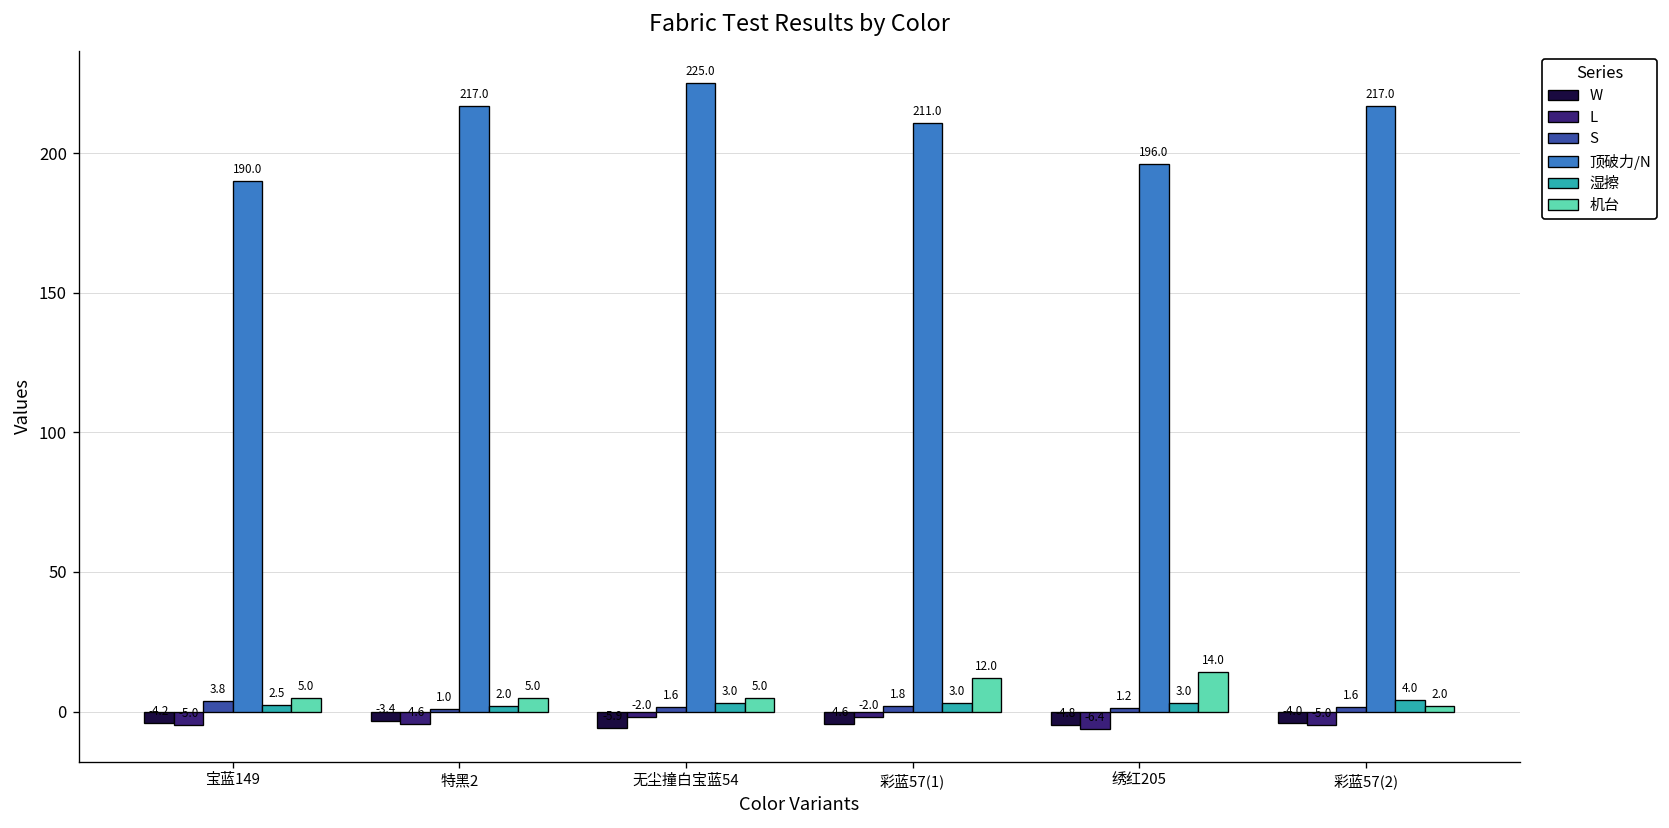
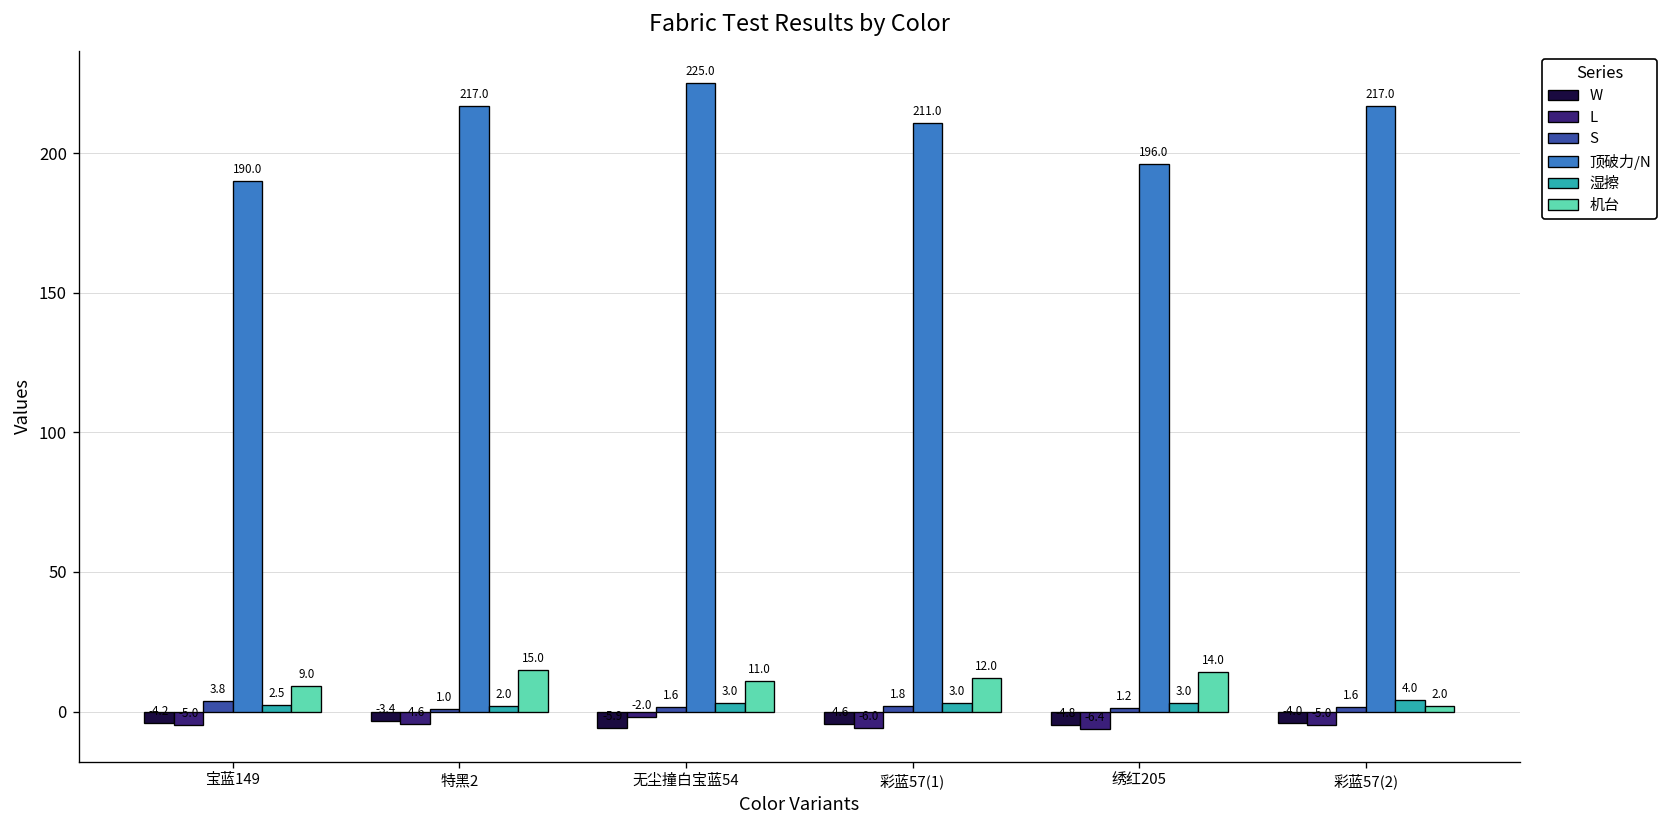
  {
    "W": {
      "宝蓝149": -4.2,
      "特黑2": -3.4,
      "无尘撞白宝蓝54": -5.9,
      "彩蓝57(1)": -4.6,
      "绣红205": -4.8,
      "彩蓝57(2)": -4.0
    },
    "L": {
      "宝蓝149": -5.0,
      "特黑2": -4.6,
      "无尘撞白宝蓝54": -2.0,
-     "彩蓝57(1)": -2.0,
+     "彩蓝57(1)": -6.0,
      "绣红205": -6.4,
      "彩蓝57(2)": -5.0
    },
    "机台": {
-     "宝蓝149": 5.0,
-     "特黑2": 5.0,
-     "无尘撞白宝蓝54": 5.0,
+     "宝蓝149": 9.0,
+     "特黑2": 15.0,
+     "无尘撞白宝蓝54": 11.0,
      "彩蓝57(1)": 12.0,
      "绣红205": 14.0,
      "彩蓝57(2)": 2.0
    }
  }
